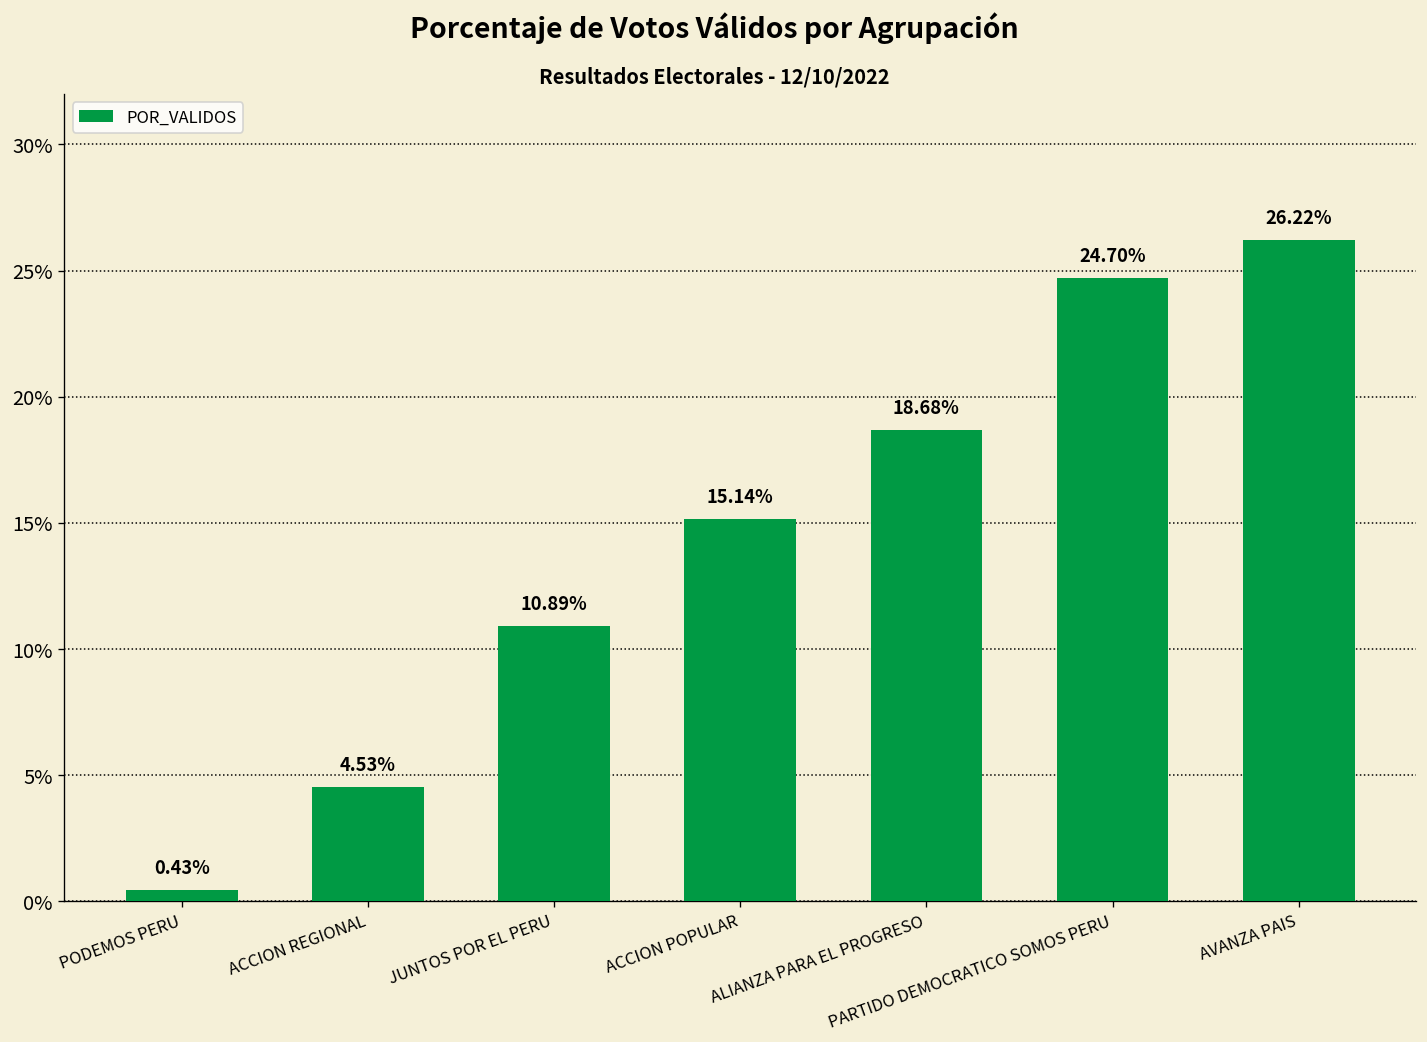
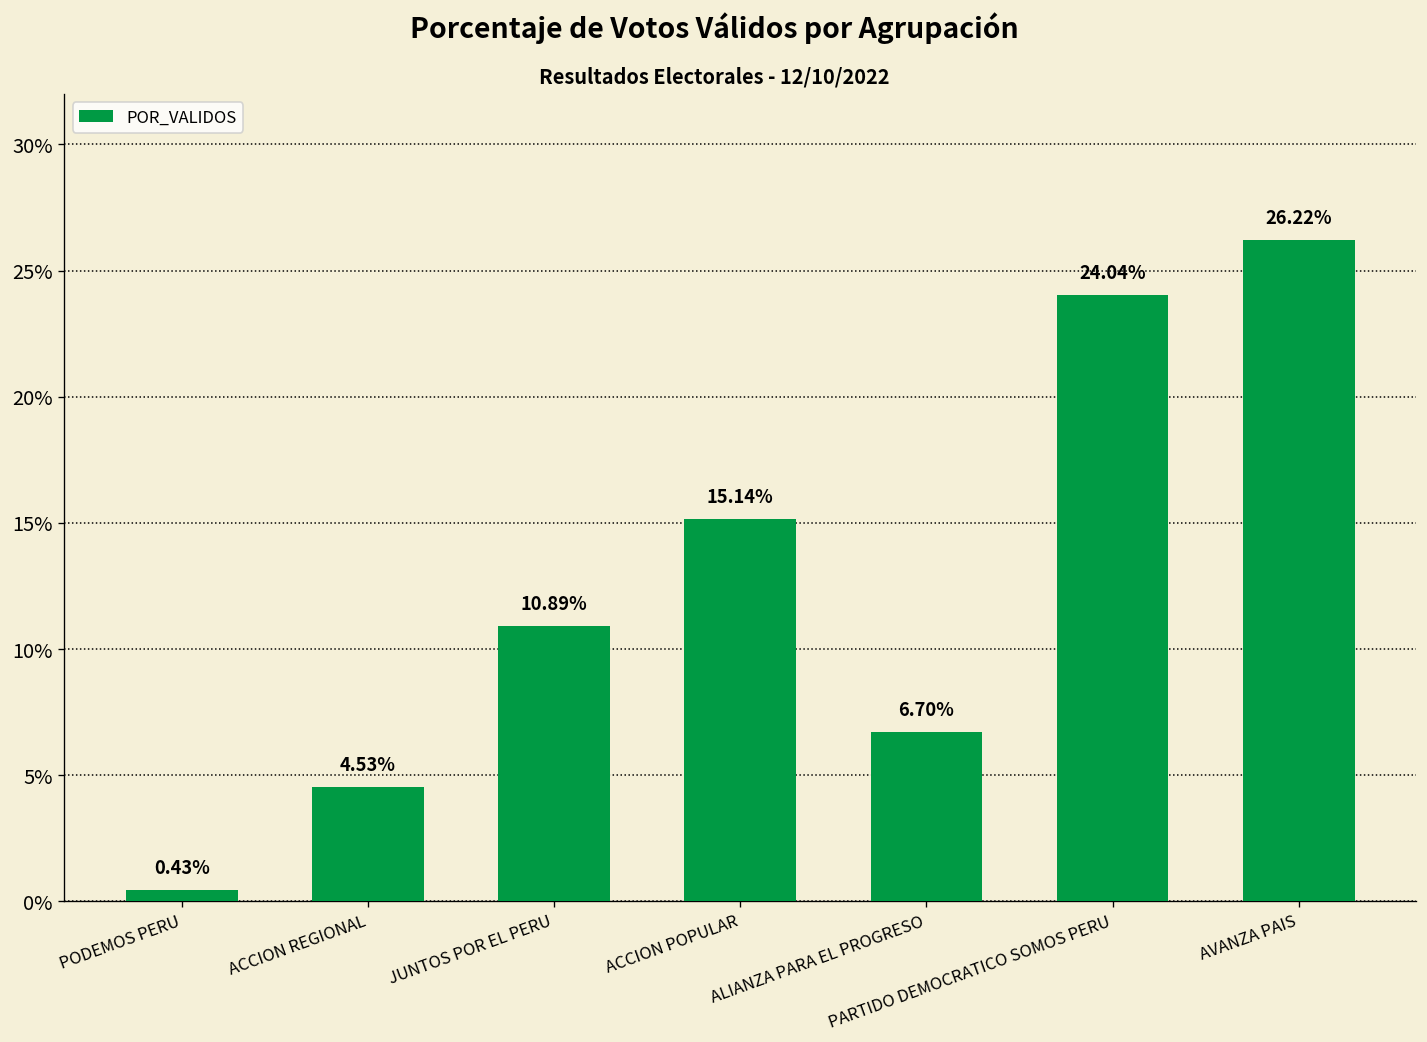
  {
    "PODEMOS PERU": "0.43%",
    "ACCION REGIONAL": "4.53%",
    "JUNTOS POR EL PERU": "10.89%",
    "ACCION POPULAR": "15.14%",
-   "ALIANZA PARA EL PROGRESO": "18.68%",
-   "PARTIDO DEMOCRATICO SOMOS PERU": "24.70%",
+   "ALIANZA PARA EL PROGRESO": "6.70%",
+   "PARTIDO DEMOCRATICO SOMOS PERU": "24.04%",
    "AVANZA PAIS": "26.22%"
  }
